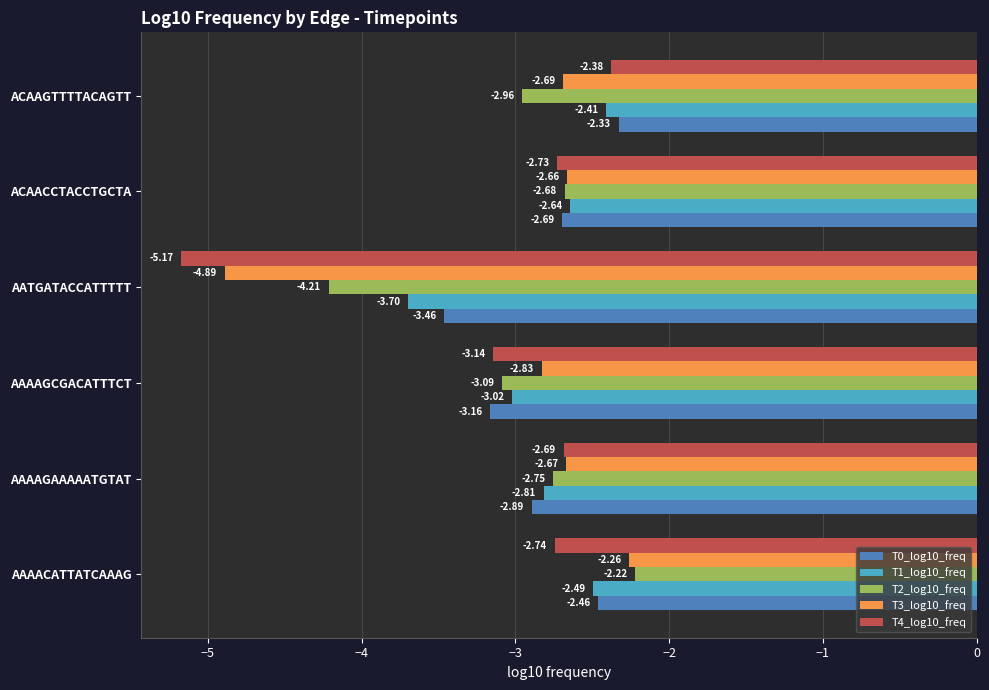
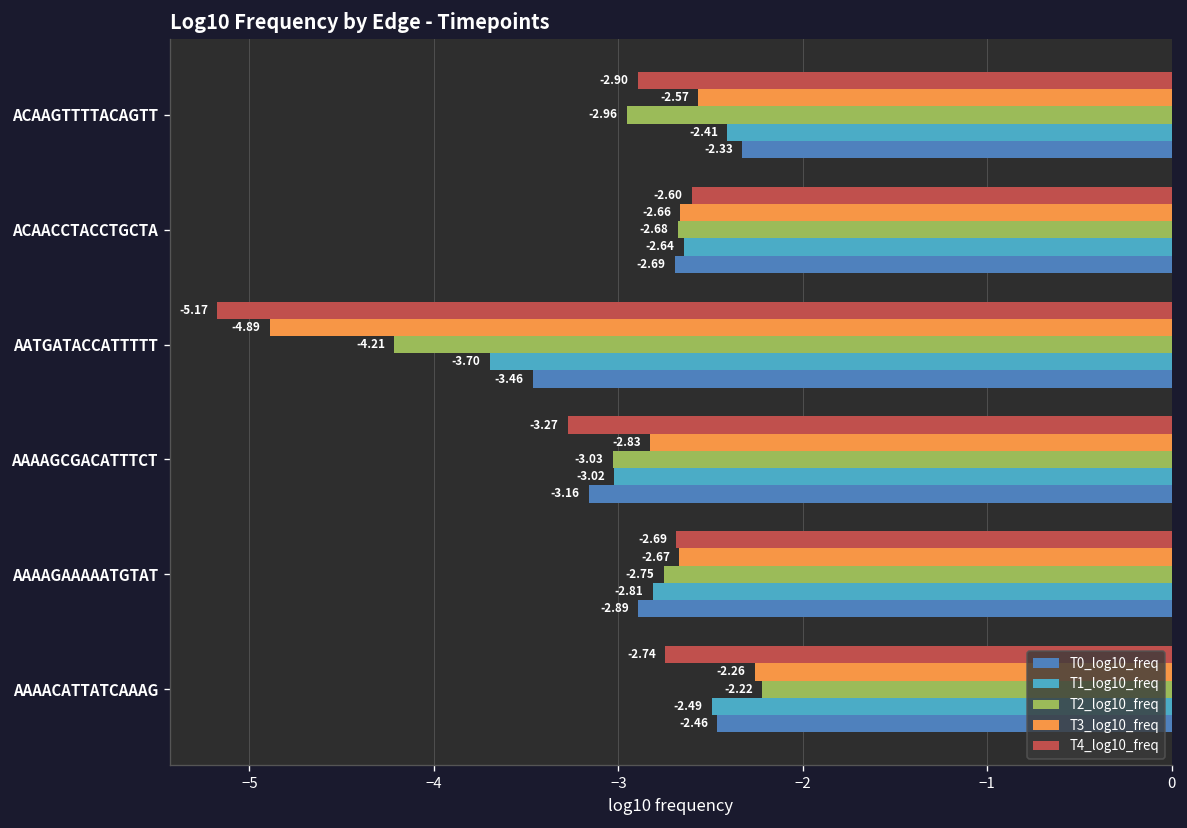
  {
    "T2_log10_freq": {
      "ACAAGTTTTACAGTT": -2.96,
      "ACAACCTACCTGCTA": -2.68,
      "AATGATACCATTTTT": -4.21,
-     "AAAAGCGACATTTCT": -3.09,
+     "AAAAGCGACATTTCT": -3.03,
      "AAAAGAAAAATGTAT": -2.75,
      "AAAACATTATCAAAG": -2.22
    },
    "T3_log10_freq": {
-     "ACAAGTTTTACAGTT": -2.69,
+     "ACAAGTTTTACAGTT": -2.57,
      "ACAACCTACCTGCTA": -2.66,
      "AATGATACCATTTTT": -4.89,
      "AAAAGCGACATTTCT": -2.83,
      "AAAAGAAAAATGTAT": -2.67,
      "AAAACATTATCAAAG": -2.26
    },
    "T4_log10_freq": {
-     "ACAAGTTTTACAGTT": -2.38,
-     "ACAACCTACCTGCTA": -2.73,
+     "ACAAGTTTTACAGTT": -2.90,
+     "ACAACCTACCTGCTA": -2.60,
      "AATGATACCATTTTT": -5.17,
-     "AAAAGCGACATTTCT": -3.14,
+     "AAAAGCGACATTTCT": -3.27,
      "AAAAGAAAAATGTAT": -2.69,
      "AAAACATTATCAAAG": -2.74
    }
  }
